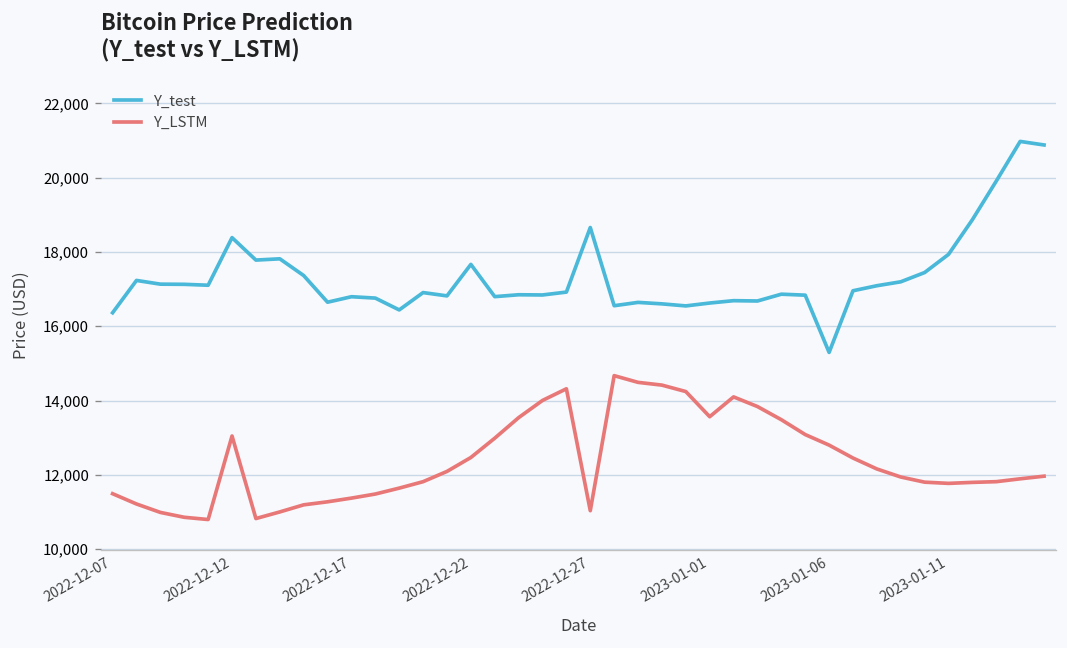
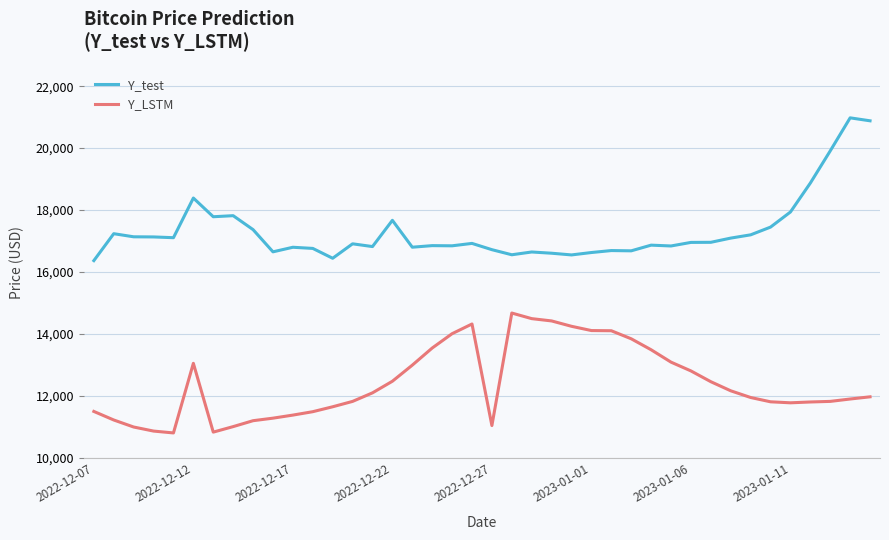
  {
    "Y_test": {
      "2022-12-07": "16,400",
      "2022-12-12": "18,400",
      "2022-12-17": "16,800",
      "2022-12-22": "17,700",
-     "2022-12-27": "18,700",
+     "2022-12-27": "16,700",
      "2023-01-01": "16,600",
-     "2023-01-06": "15,300",
+     "2023-01-06": "17,000",
      "2023-01-11": "17,900"
    },
    "Y_LSTM": {
      "2022-12-07": "11,500",
      "2022-12-12": "13,000",
      "2022-12-17": "11,400",
      "2022-12-22": "12,500",
      "2022-12-27": "11,000",
-     "2023-01-01": "13,600",
+     "2023-01-01": "14,100",
      "2023-01-06": "12,800",
      "2023-01-11": "11,800"
    }
  }
